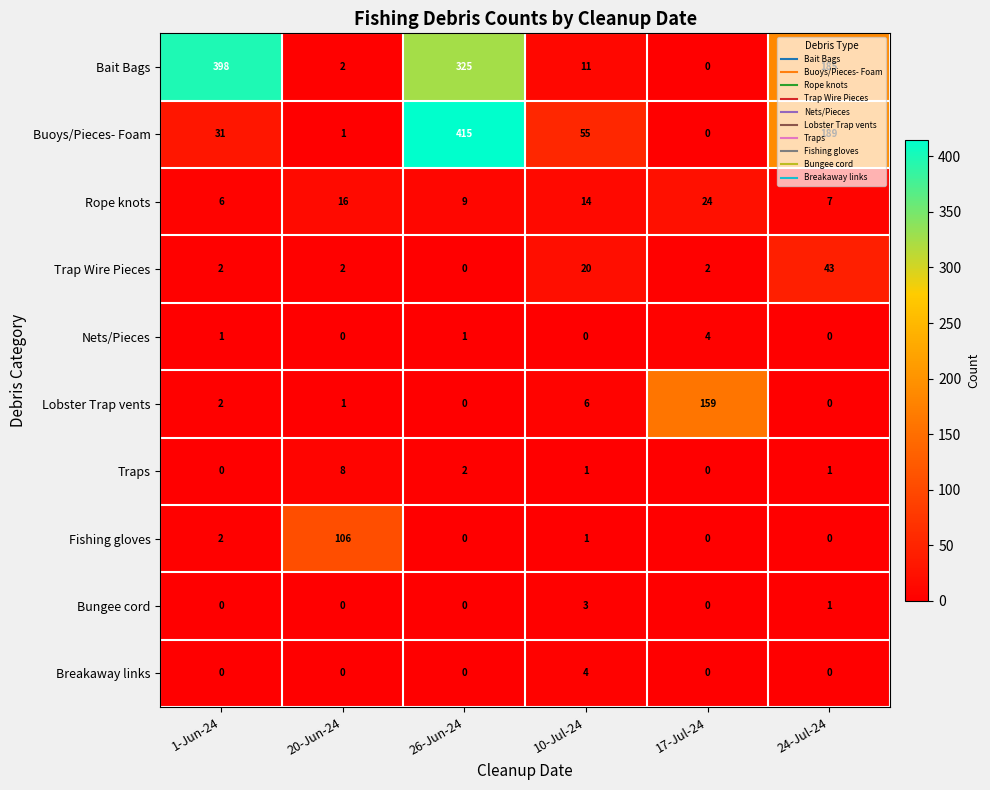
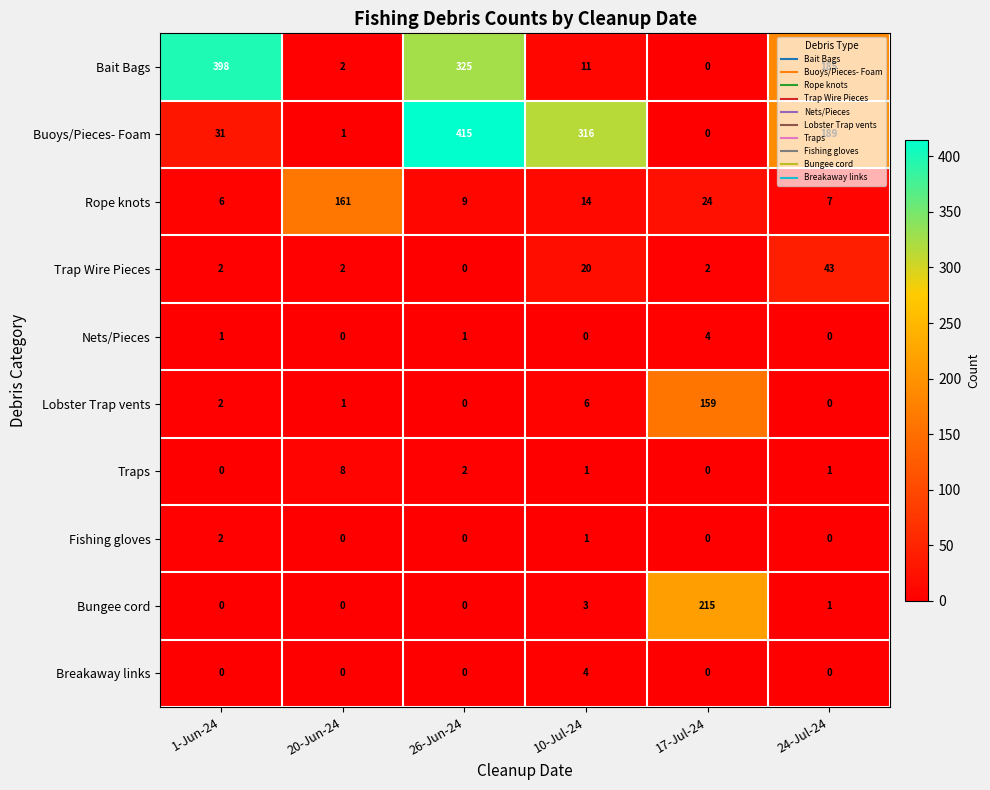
  {
    "Bait Bags": {
      "1-Jun-24": 398,
      "20-Jun-24": 2,
      "26-Jun-24": 325,
      "10-Jul-24": 11,
      "17-Jul-24": 0
    },
    "Buoys/Pieces- Foam": {
      "1-Jun-24": 31,
      "20-Jun-24": 1,
      "26-Jun-24": 415,
-     "10-Jul-24": 55,
+     "10-Jul-24": 316,
      "17-Jul-24": 0
    },
    "Rope knots": {
      "1-Jun-24": 6,
-     "20-Jun-24": 16,
+     "20-Jun-24": 161,
      "26-Jun-24": 9,
      "10-Jul-24": 14,
      "17-Jul-24": 24,
      "24-Jul-24": 7
    },
    "Trap Wire Pieces": {
      "1-Jun-24": 2,
      "20-Jun-24": 2,
      "26-Jun-24": 0,
      "10-Jul-24": 20,
      "17-Jul-24": 2,
      "24-Jul-24": 43
    },
    "Nets/Pieces": {
      "1-Jun-24": 1,
      "20-Jun-24": 0,
      "26-Jun-24": 1,
      "10-Jul-24": 0,
      "17-Jul-24": 4,
      "24-Jul-24": 0
    },
    "Lobster Trap vents": {
      "1-Jun-24": 2,
      "20-Jun-24": 1,
      "26-Jun-24": 0,
      "10-Jul-24": 6,
      "17-Jul-24": 159,
      "24-Jul-24": 0
    },
    "Traps": {
      "1-Jun-24": 0,
      "20-Jun-24": 8,
      "26-Jun-24": 2,
      "10-Jul-24": 1,
      "17-Jul-24": 0,
      "24-Jul-24": 1
    },
    "Fishing gloves": {
      "1-Jun-24": 2,
-     "20-Jun-24": 106,
+     "20-Jun-24": 0,
      "26-Jun-24": 0,
      "10-Jul-24": 1,
      "17-Jul-24": 0,
      "24-Jul-24": 0
    },
    "Bungee cord": {
      "1-Jun-24": 0,
      "20-Jun-24": 0,
      "26-Jun-24": 0,
      "10-Jul-24": 3,
-     "17-Jul-24": 0,
+     "17-Jul-24": 215,
      "24-Jul-24": 1
    },
    "Breakaway links": {
      "1-Jun-24": 0,
      "20-Jun-24": 0,
      "26-Jun-24": 0,
      "10-Jul-24": 4,
      "17-Jul-24": 0,
      "24-Jul-24": 0
    }
  }
